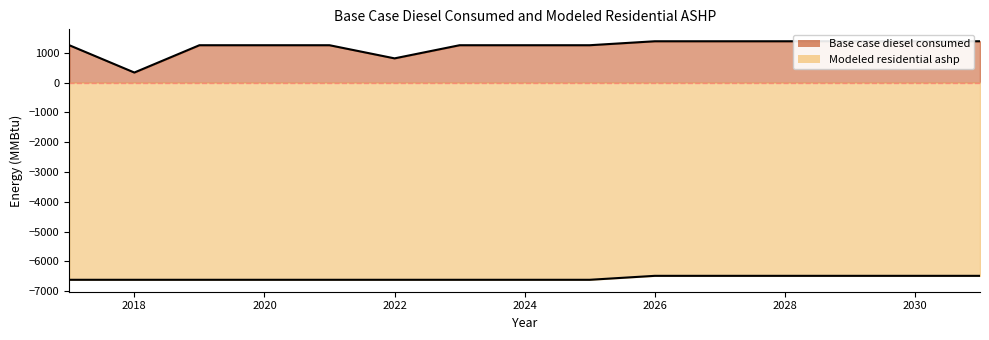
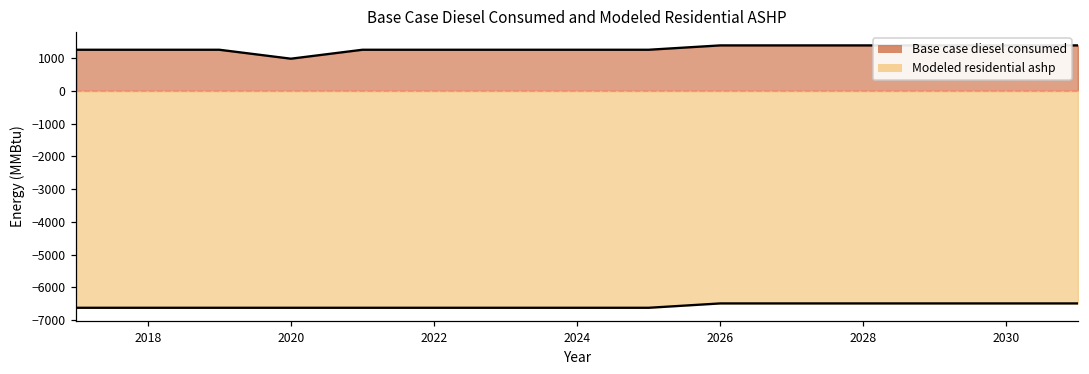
  {
    "Base case diesel consumed": {
-     "2018": 300,
-     "2020": 1300,
-     "2022": 800,
+     "2018": 1300,
+     "2020": 1000,
+     "2022": 1300,
      "2024": 1300,
      "2026": 1400,
      "2028": 1400
    }
  }
